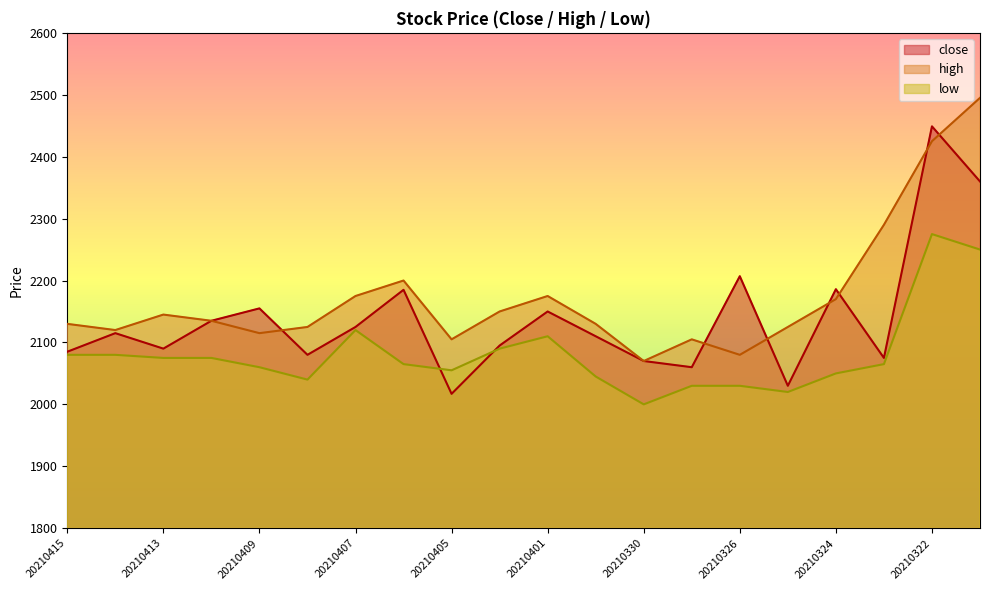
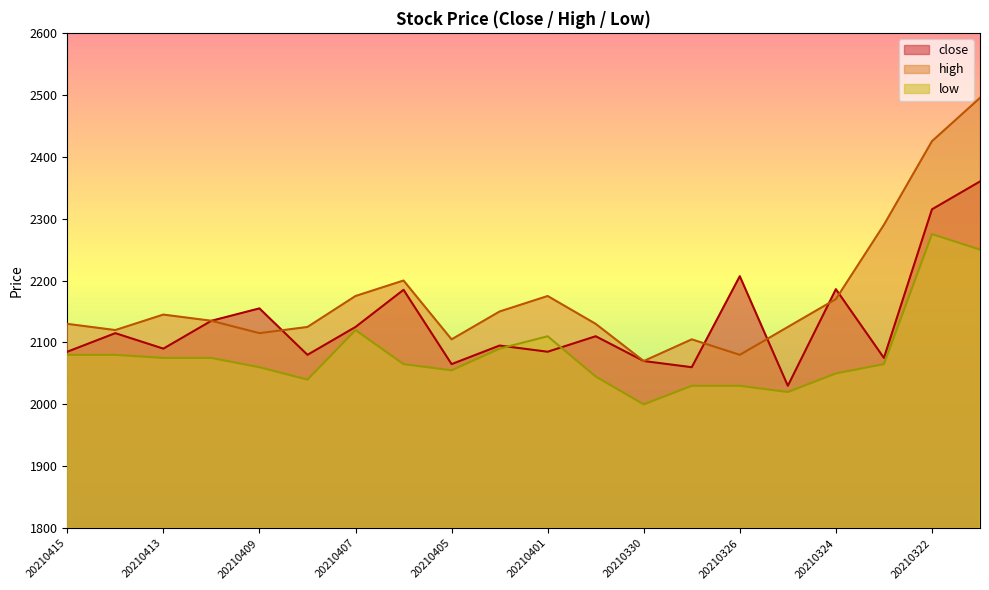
  {
    "close": {
      "20210415": 2090,
      "20210413": 2090,
      "20210409": 2160,
      "20210407": 2130,
-     "20210405": 2020,
-     "20210401": 2150,
+     "20210405": 2070,
+     "20210401": 2090,
      "20210326": 2210,
      "20210324": 2190,
-     "20210322": 2450
+     "20210322": 2320
    }
  }
